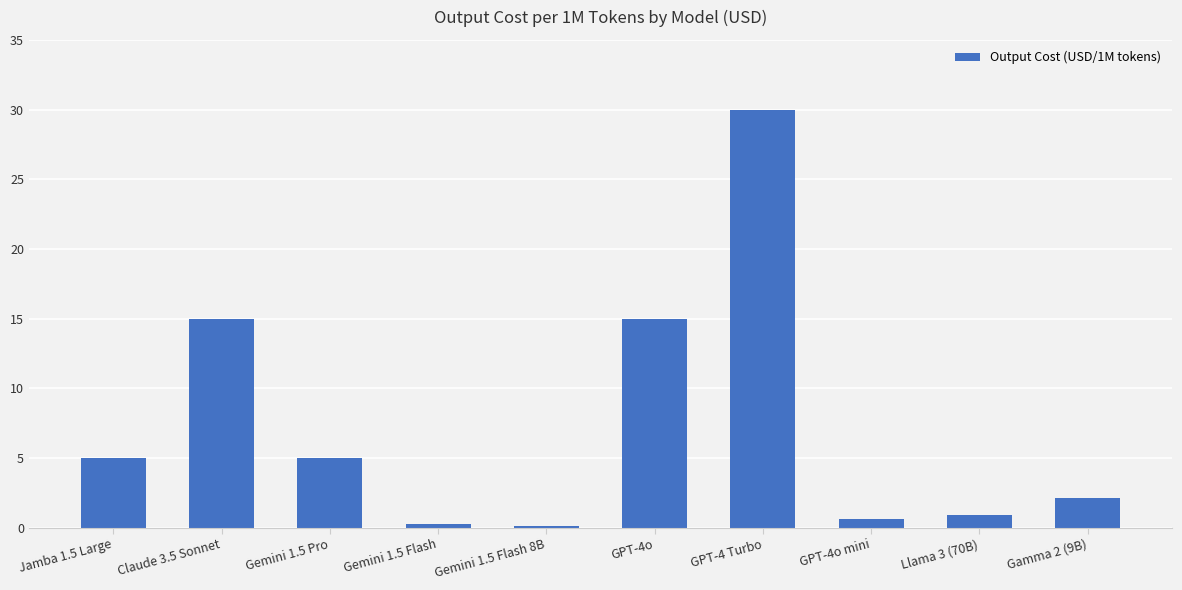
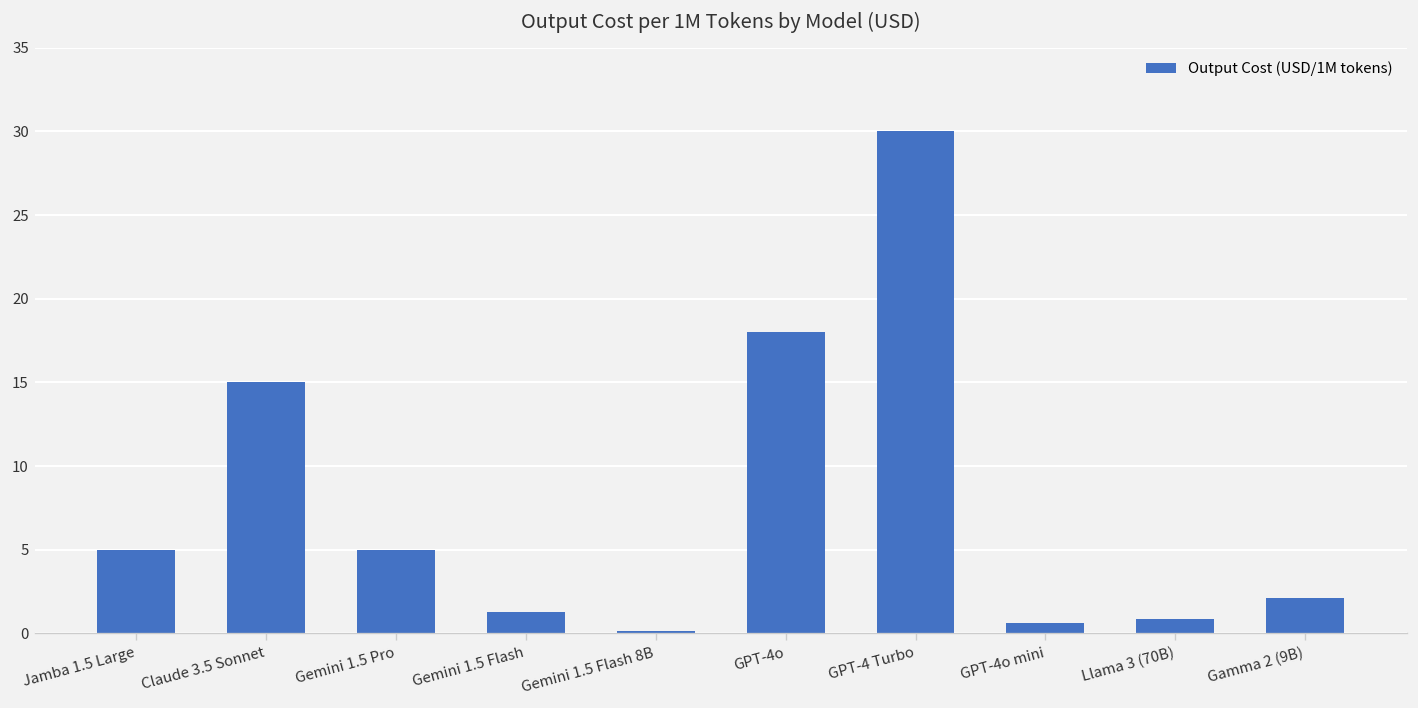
  {
    "Jamba 1.5 Large": 5.0,
    "Claude 3.5 Sonnet": 15.0,
    "Gemini 1.5 Pro": 5.0,
-   "Gemini 1.5 Flash": 0.3,
-   "GPT-4o": 15,
+   "Gemini 1.5 Flash": 1.3,
+   "GPT-4o": 18,
    "GPT-4 Turbo": 30.0,
    "GPT-4o mini": 0.6,
    "Llama 3 (70B)": 0.9,
    "Gamma 2 (9B)": 2.1
  }
